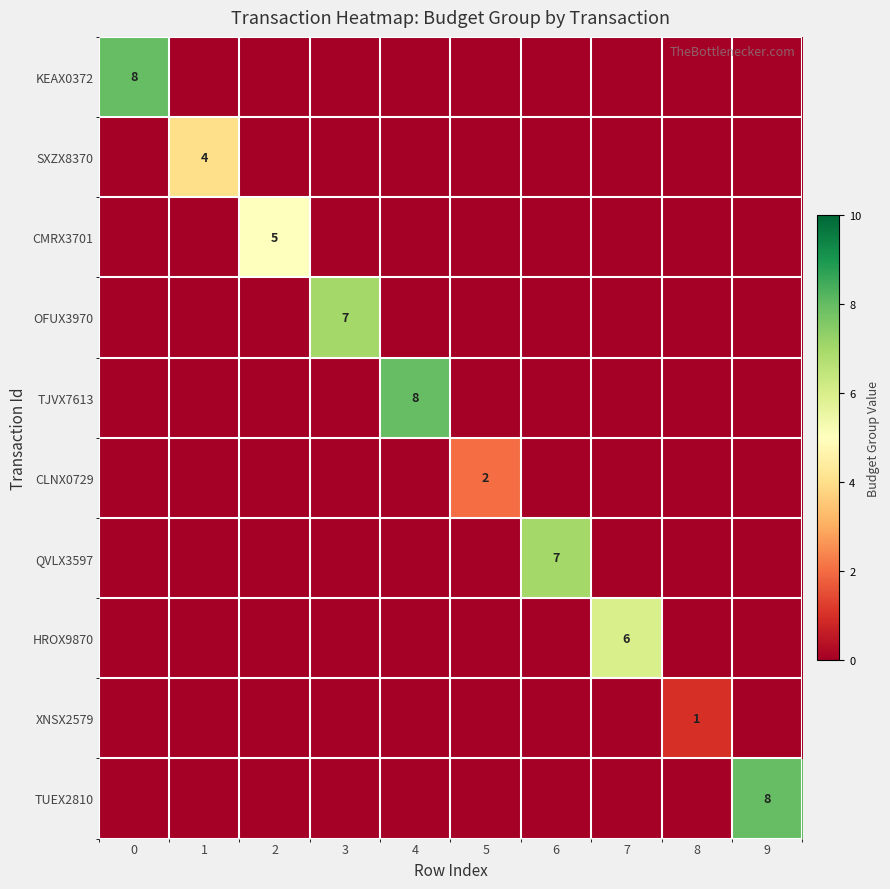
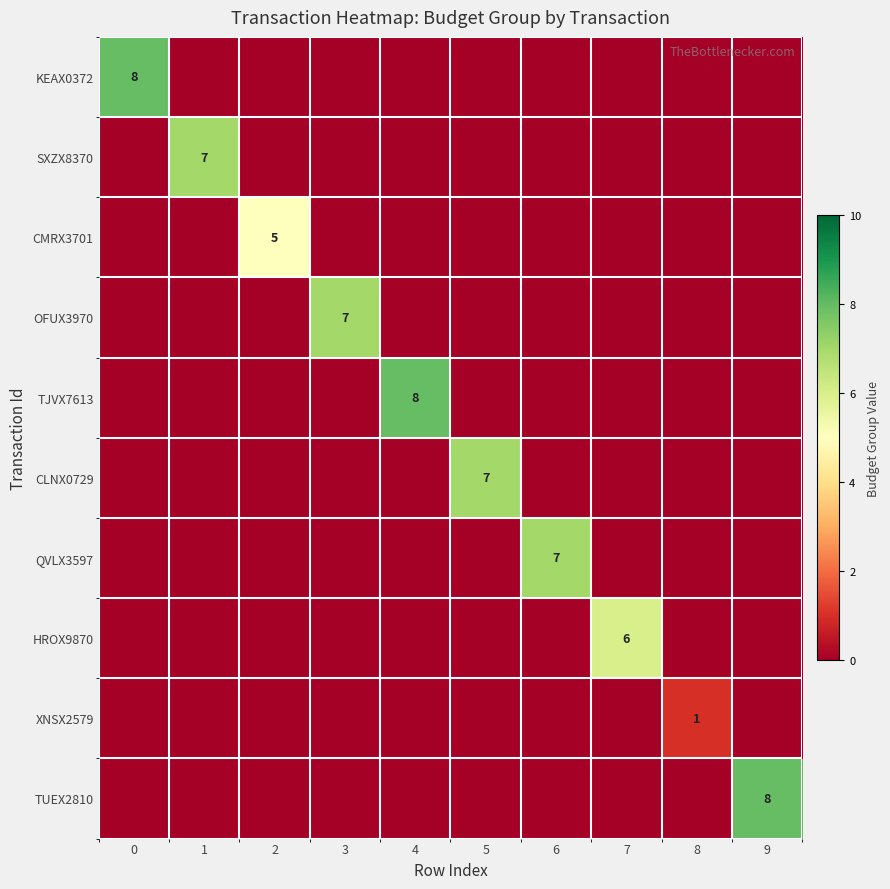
  {
    "KEAX0372": {
      "0": 8
    },
    "SXZX8370": {
-     "1": 4
+     "1": 7
    },
    "CMRX3701": {
      "2": 5
    },
    "OFUX3970": {
      "3": 7
    },
    "TJVX7613": {
      "4": 8
    },
    "CLNX0729": {
-     "5": 2
+     "5": 7
    },
    "QVLX3597": {
      "6": 7
    },
    "HROX9870": {
      "7": 6
    },
    "XNSX2579": {
      "8": 1
    },
    "TUEX2810": {
      "9": 8
    }
  }
